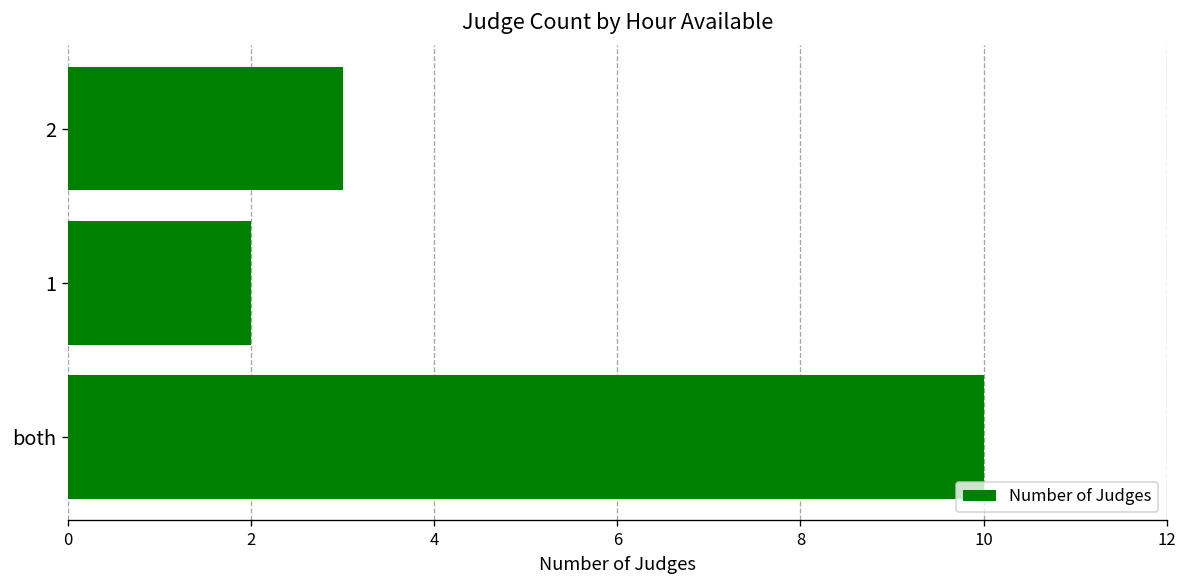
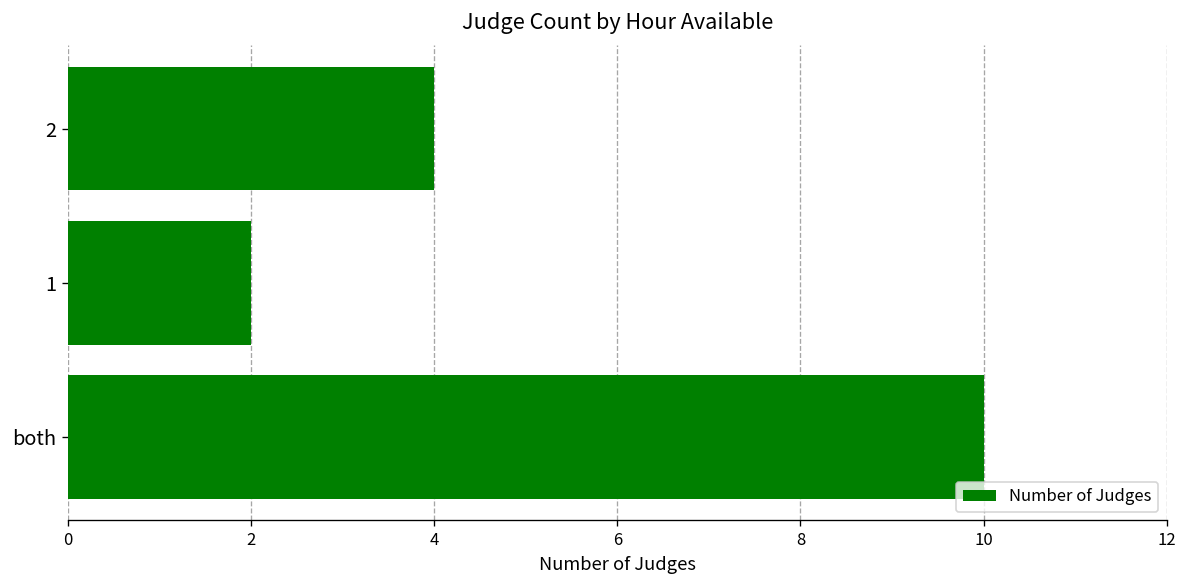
  {
-   "2": 3,
+   "2": 4,
    "1": 2,
    "both": 10
  }
